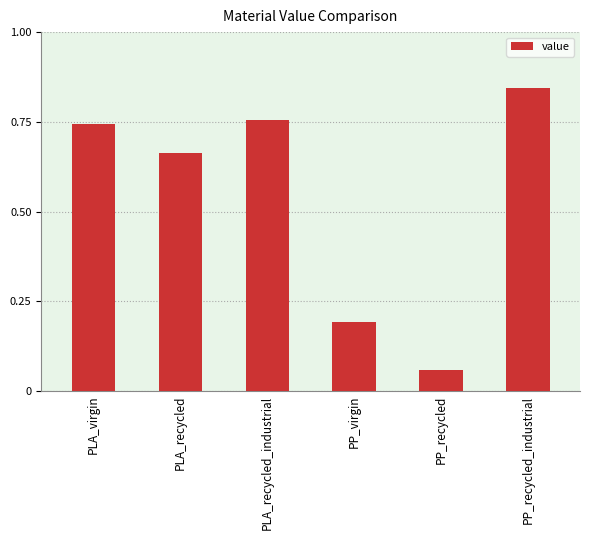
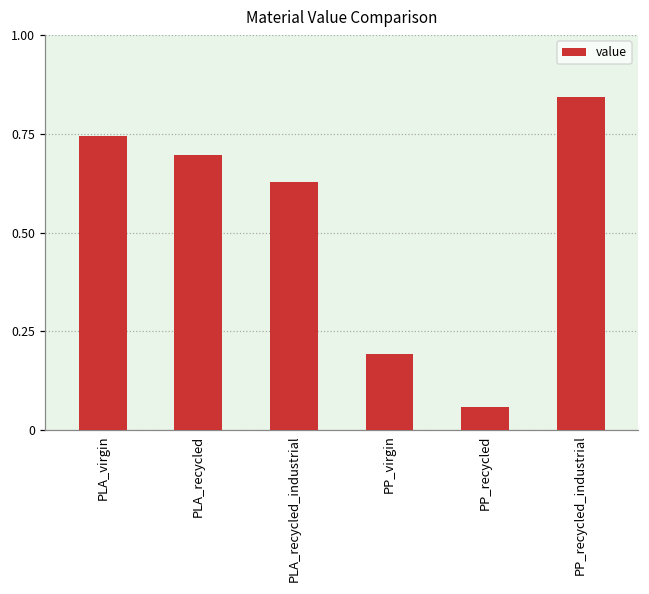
  {
    "PLA_virgin": 0.74,
-   "PLA_recycled": 0.66,
-   "PLA_recycled_industrial": 0.76,
+   "PLA_recycled": 0.70,
+   "PLA_recycled_industrial": 0.63,
    "PP_virgin": 0.19,
    "PP_recycled": 0.06,
    "PP_recycled_industrial": 0.84
  }
